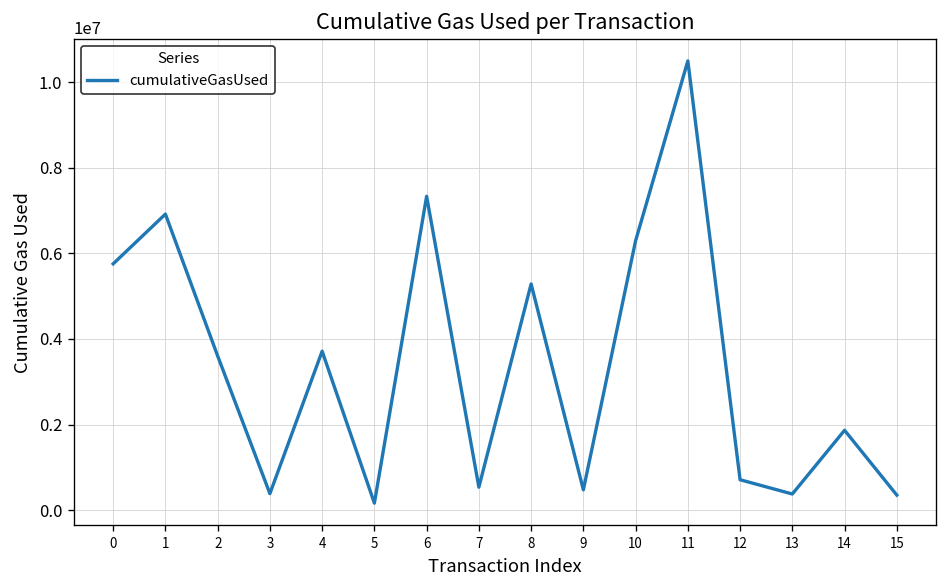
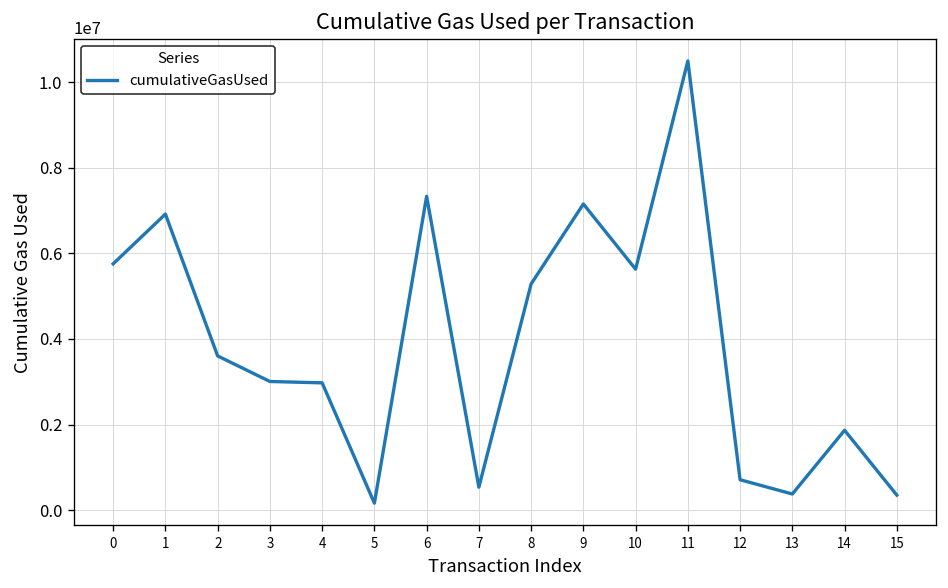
  {
    "0": 5800000,
    "1": 6900000,
    "2": 3600000,
-   "3": 400000,
-   "4": 3700000,
+   "3": 3000000,
+   "4": 3000000,
    "5": 200000,
    "6": 7300000,
    "7": 500000,
    "8": 5300000,
-   "9": 500000,
-   "10": 6300000,
+   "9": 7200000,
+   "10": 5600000,
    "11": 10500000,
    "12": 700000,
    "13": 400000,
    "14": 1900000,
    "15": 400000
  }
